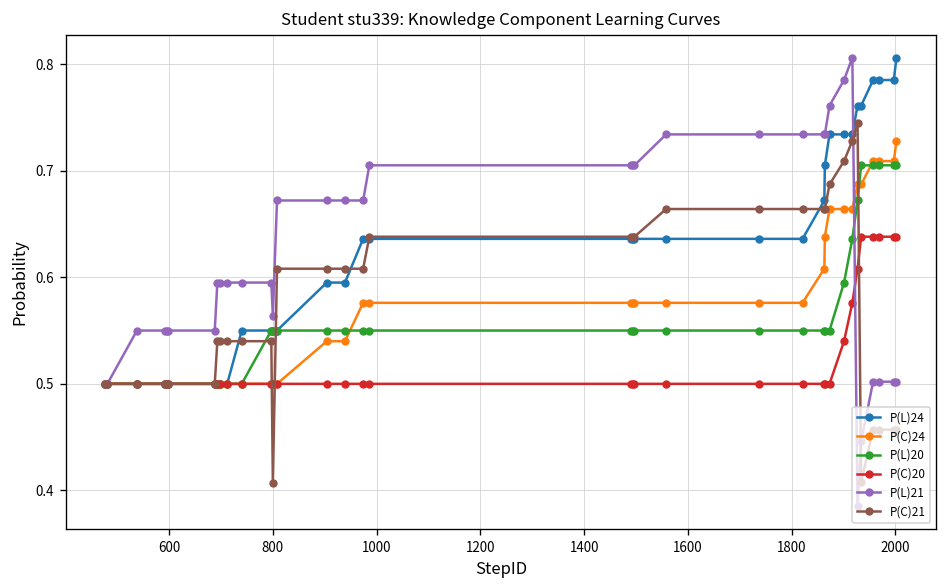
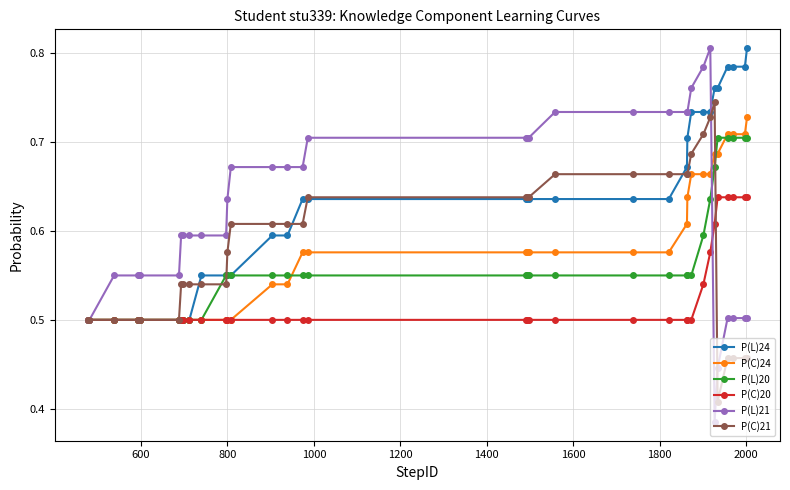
  {
    "P(L)21": {
-     "800": 0.56
+     "800": 0.64
    },
    "P(C)21": {
-     "800": 0.41
+     "800": 0.58
    }
  }
